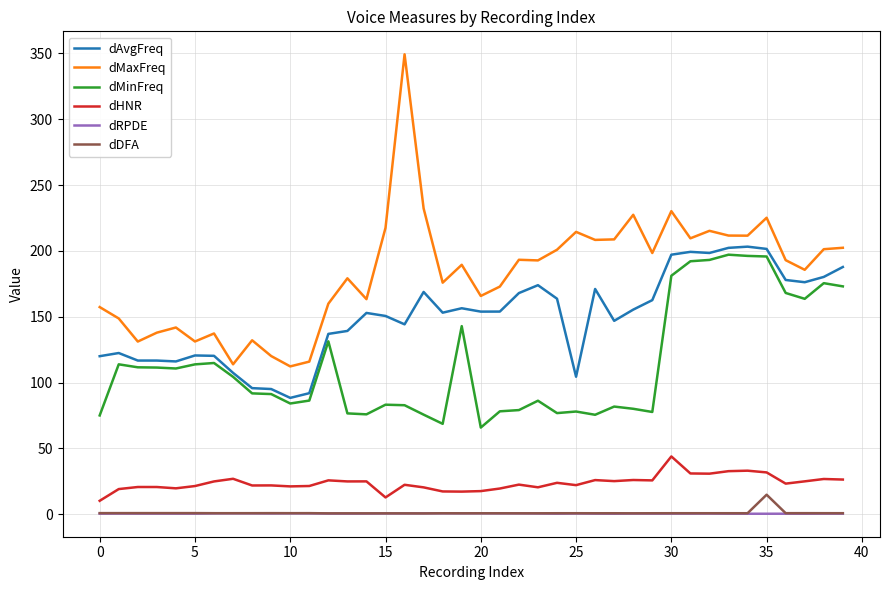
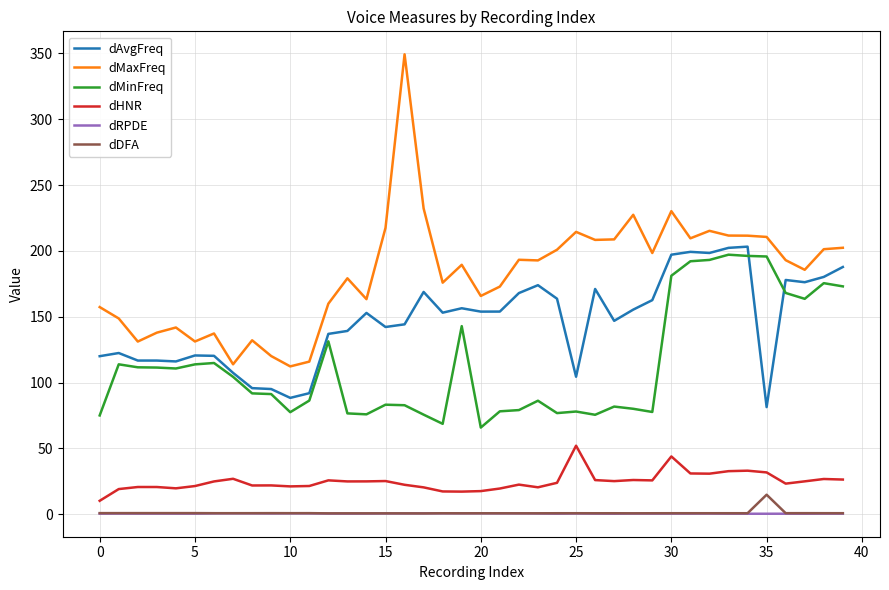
  {
    "dAvgFreq": {
      "0": 120,
      "5": 121,
      "10": 88,
-     "15": 151,
+     "15": 142,
      "20": 154,
      "25": 104,
      "30": 197,
-     "35": 201
+     "35": 81
    },
    "dMaxFreq": {
      "0": 157,
      "5": 131,
      "10": 112,
      "15": 217,
      "20": 166,
      "25": 214,
      "30": 230,
-     "35": 225
+     "35": 211
    },
    "dMinFreq": {
      "0": 75,
      "5": 114,
-     "10": 84,
+     "10": 77,
      "15": 83,
      "20": 66,
      "25": 78,
      "30": 181,
      "35": 196
    },
    "dHNR": {
      "0": 10,
      "5": 21,
      "10": 21,
-     "15": 13,
+     "15": 25,
      "20": 18,
-     "25": 22,
+     "25": 52,
      "30": 44,
      "35": 32
    },
    "dRPDE": {
      "35": 0
    },
    "dDFA": {
      "35": 15
    }
  }
